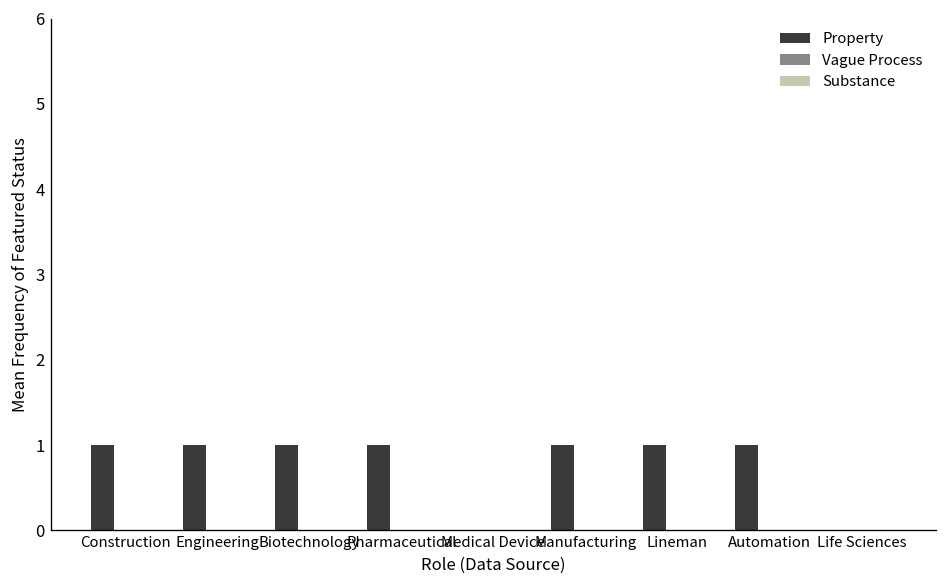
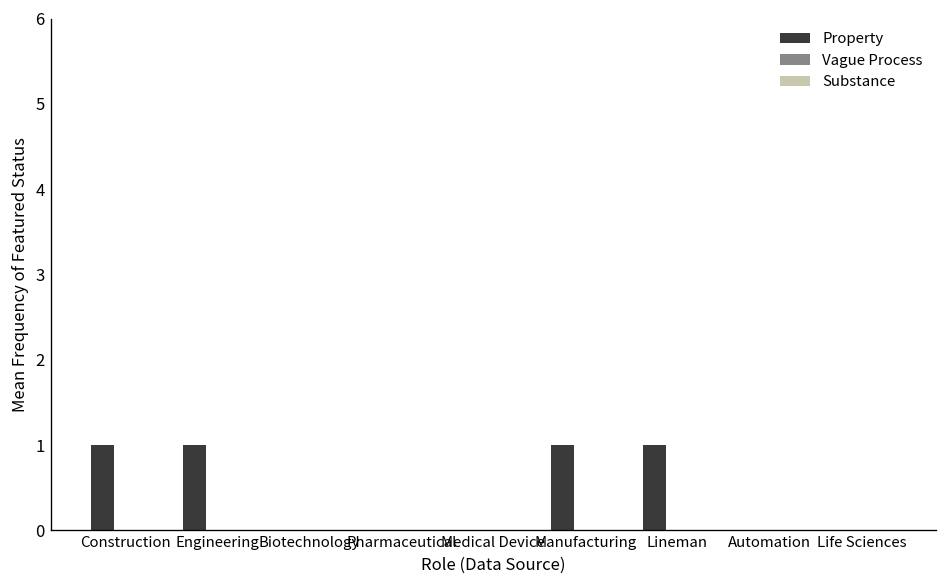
  {
    "Property": {
      "Construction": 1,
      "Engineering": 1,
-     "Biotechnology": 1,
-     "Pharmaceutical": 1,
+     "Biotechnology": 0,
+     "Pharmaceutical": 0,
      "Medical Device": 0,
      "Manufacturing": 1,
      "Lineman": 1,
-     "Automation": 1,
+     "Automation": 0,
      "Life Sciences": 0
    },
    "Vague Process": {
      "Construction": 0,
      "Engineering": 0,
      "Biotechnology": 0,
      "Pharmaceutical": 0,
      "Medical Device": 0,
      "Manufacturing": 0,
      "Lineman": 0,
      "Automation": 0,
      "Life Sciences": 0
    },
    "Substance": {
      "Construction": 0,
      "Engineering": 0,
      "Biotechnology": 0,
      "Pharmaceutical": 0,
      "Medical Device": 0,
      "Manufacturing": 0,
      "Lineman": 0,
      "Automation": 0,
      "Life Sciences": 0
    }
  }
